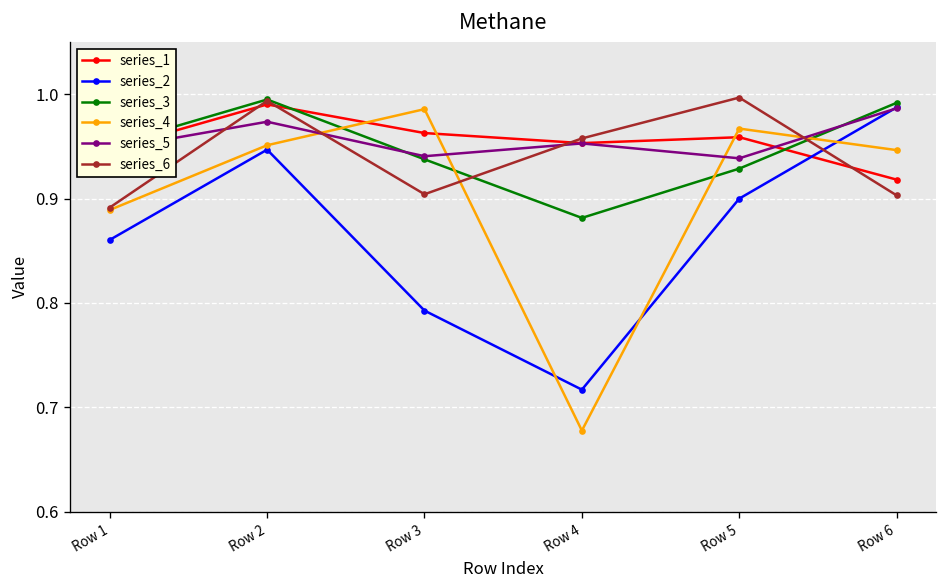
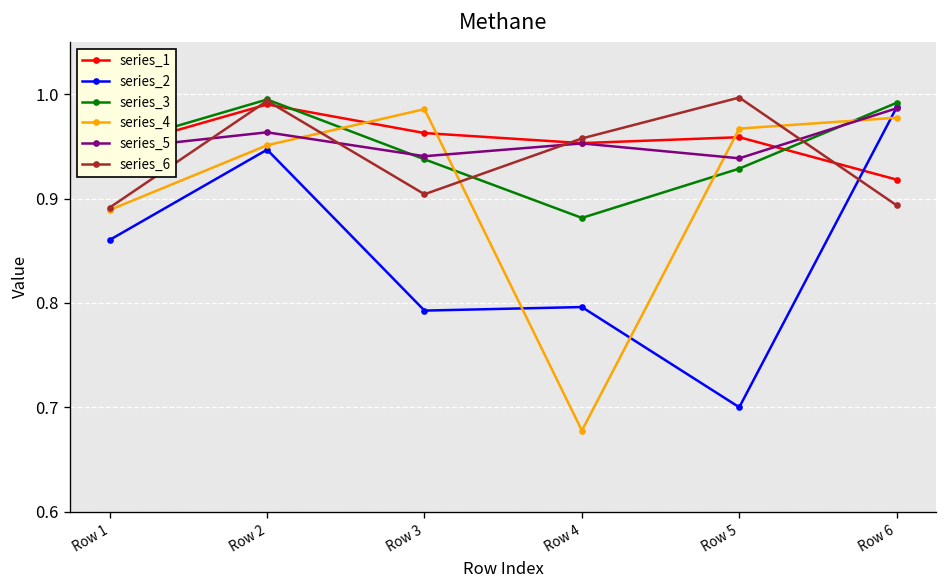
  {
    "series_1": {
      "Row 2": 0.99,
      "Row 3": 0.96,
      "Row 5": 0.96,
      "Row 6": 0.92
    },
    "series_2": {
      "Row 1": 0.86,
      "Row 2": 0.95,
      "Row 3": 0.79,
-     "Row 4": 0.72,
-     "Row 5": 0.9
+     "Row 4": 0.80,
+     "Row 5": 0.7
    },
    "series_3": {
      "Row 3": 0.94,
      "Row 4": 0.88,
      "Row 5": 0.93,
      "Row 6": 0.99
    },
    "series_4": {
      "Row 2": 0.95,
      "Row 3": 0.99,
      "Row 4": 0.68,
      "Row 5": 0.97,
-     "Row 6": 0.95
+     "Row 6": 0.98
    },
    "series_5": {
-     "Row 2": 0.97,
+     "Row 2": 0.96,
      "Row 3": 0.94,
      "Row 5": 0.94
    },
    "series_6": {
      "Row 3": 0.90,
      "Row 4": 0.96,
      "Row 5": 1.00,
-     "Row 6": 0.90
+     "Row 6": 0.89
    }
  }
